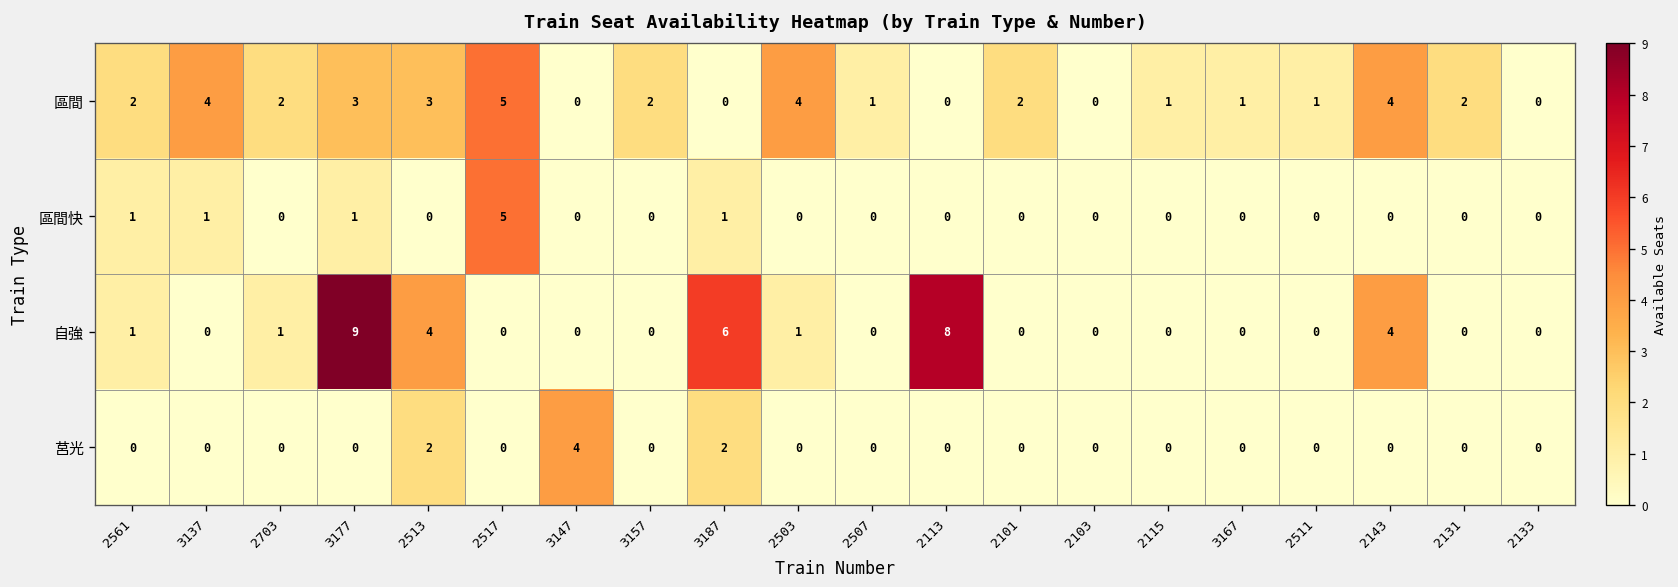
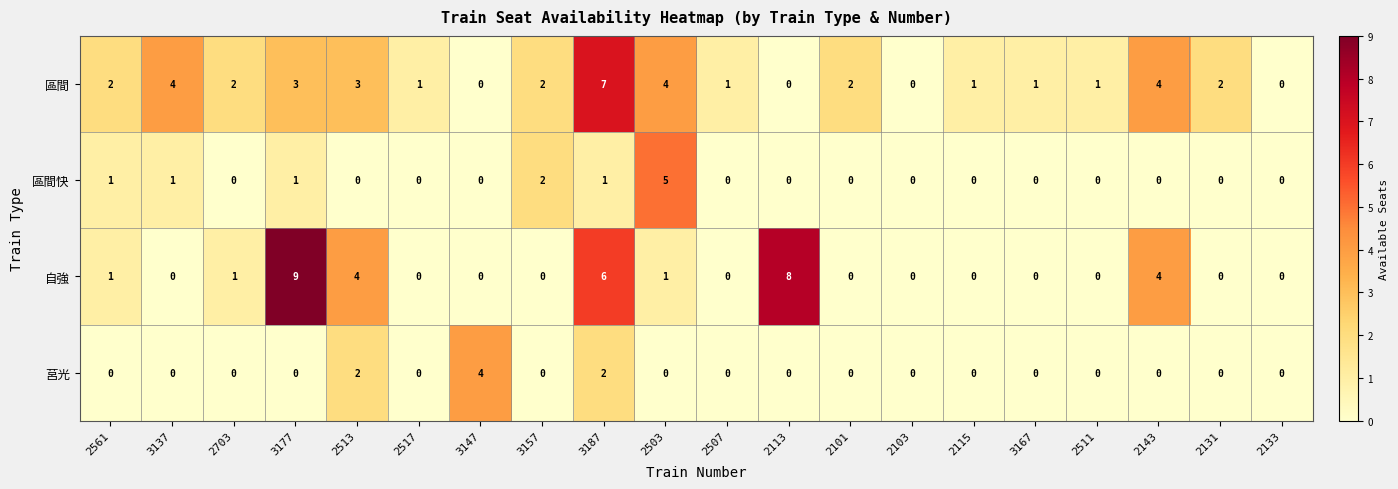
  {
    "區間": {
      "2561": 2,
      "3137": 4,
      "2703": 2,
      "3177": 3,
      "2513": 3,
-     "2517": 5,
+     "2517": 1,
      "3147": 0,
      "3157": 2,
-     "3187": 0,
+     "3187": 7,
      "2503": 4,
      "2507": 1,
      "2113": 0,
      "2101": 2,
      "2103": 0,
      "2115": 1,
      "3167": 1,
      "2511": 1,
      "2143": 4,
      "2131": 2,
      "2133": 0
    },
    "區間快": {
      "2561": 1,
      "3137": 1,
      "2703": 0,
      "3177": 1,
      "2513": 0,
-     "2517": 5,
+     "2517": 0,
      "3147": 0,
-     "3157": 0,
+     "3157": 2,
      "3187": 1,
-     "2503": 0,
+     "2503": 5,
      "2507": 0,
      "2113": 0,
      "2101": 0,
      "2103": 0,
      "2115": 0,
      "3167": 0,
      "2511": 0,
      "2143": 0,
      "2131": 0,
      "2133": 0
    },
    "自強": {
      "2561": 1,
      "3137": 0,
      "2703": 1,
      "3177": 9,
      "2513": 4,
      "2517": 0,
      "3147": 0,
      "3157": 0,
      "3187": 6,
      "2503": 1,
      "2507": 0,
      "2113": 8,
      "2101": 0,
      "2103": 0,
      "2115": 0,
      "3167": 0,
      "2511": 0,
      "2143": 4,
      "2131": 0,
      "2133": 0
    },
    "莒光": {
      "2561": 0,
      "3137": 0,
      "2703": 0,
      "3177": 0,
      "2513": 2,
      "2517": 0,
      "3147": 4,
      "3157": 0,
      "3187": 2,
      "2503": 0,
      "2507": 0,
      "2113": 0,
      "2101": 0,
      "2103": 0,
      "2115": 0,
      "3167": 0,
      "2511": 0,
      "2143": 0,
      "2131": 0,
      "2133": 0
    }
  }
